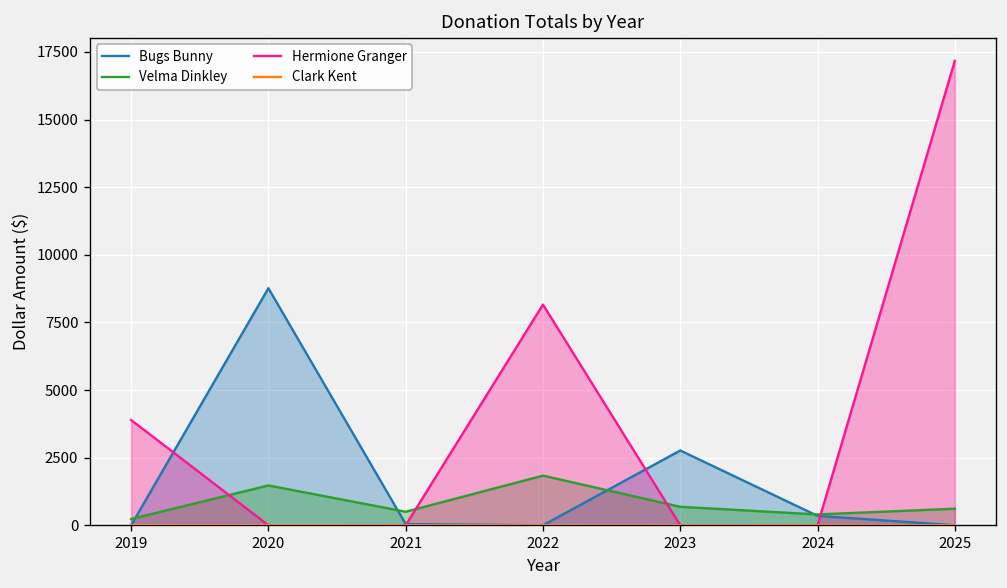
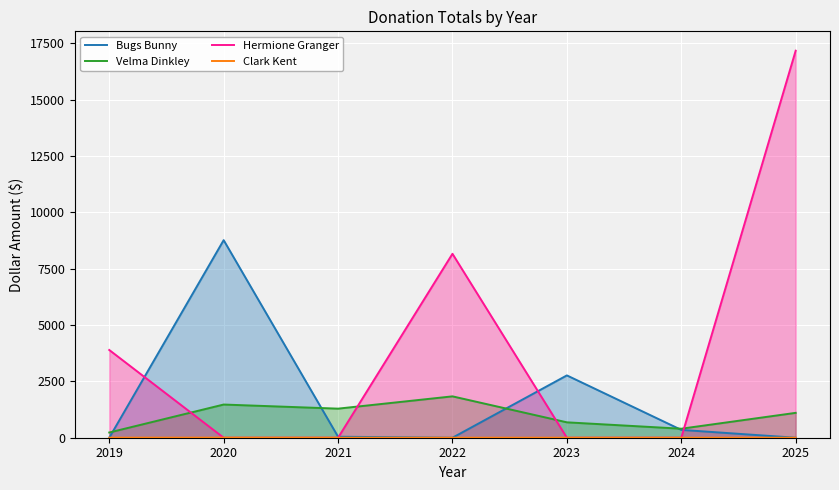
  {
    "Bugs Bunny": {
      "2020": 8800,
      "2023": 2800
    },
    "Velma Dinkley": {
      "2019": 200,
      "2020": 1500,
-     "2021": 500,
+     "2021": 1300,
      "2022": 1800,
      "2023": 700,
-     "2025": 600
+     "2025": 1100
    },
    "Hermione Granger": {
      "2019": 3900,
      "2022": 8200,
      "2025": 17200
    }
  }
